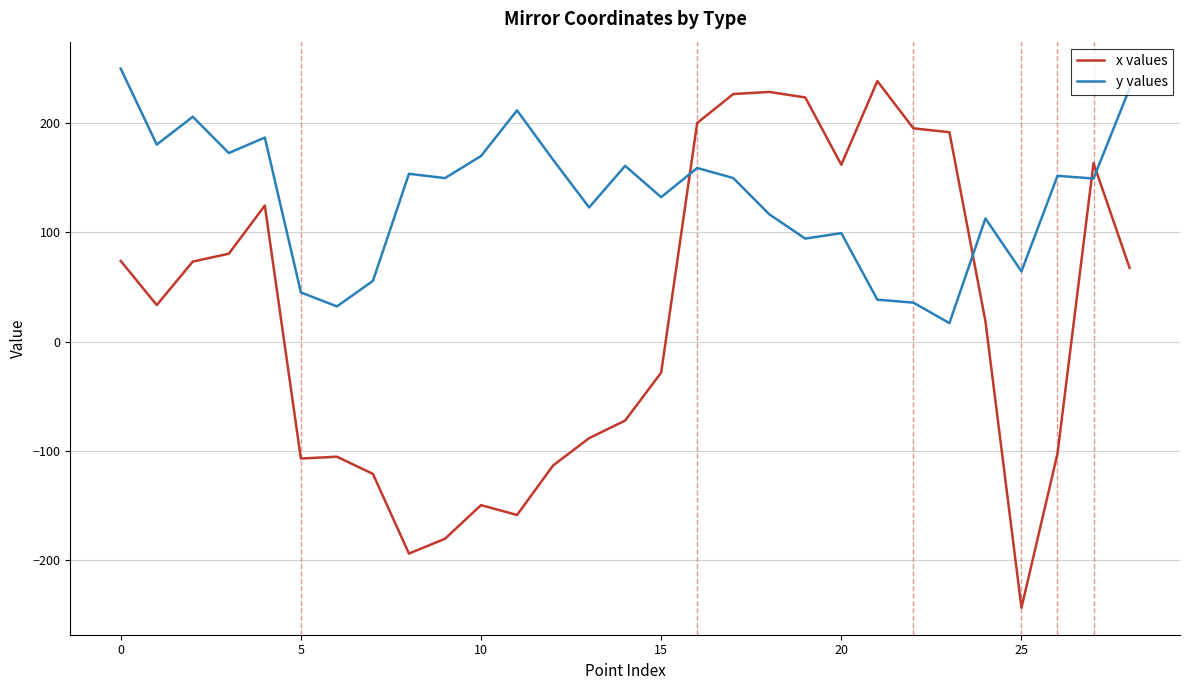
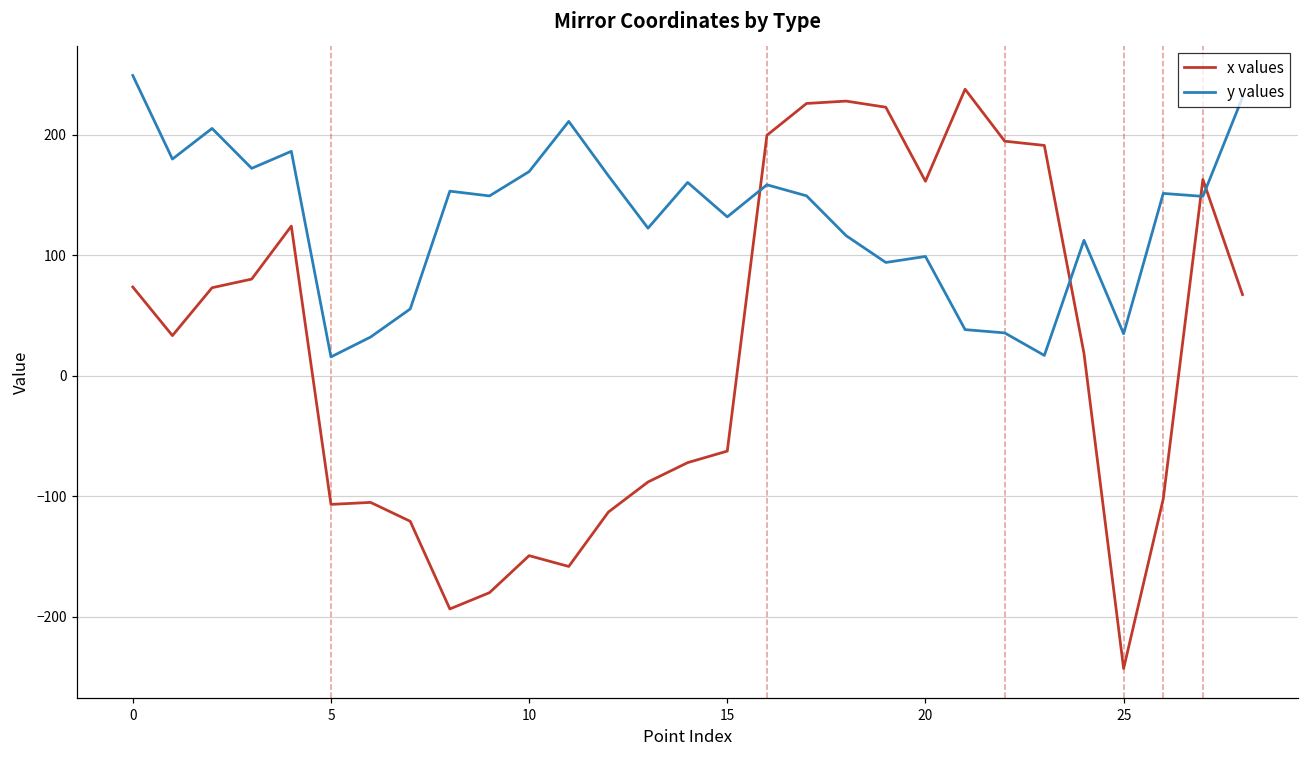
  {
    "x values": {
      "5": -107,
      "10": -149,
-     "15": -28,
+     "15": -63,
      "20": 162,
      "25": -243
    },
    "y values": {
-     "5": 45,
+     "5": 16,
      "10": 170,
      "15": 132,
      "20": 99,
-     "25": 64
+     "25": 35
    }
  }
